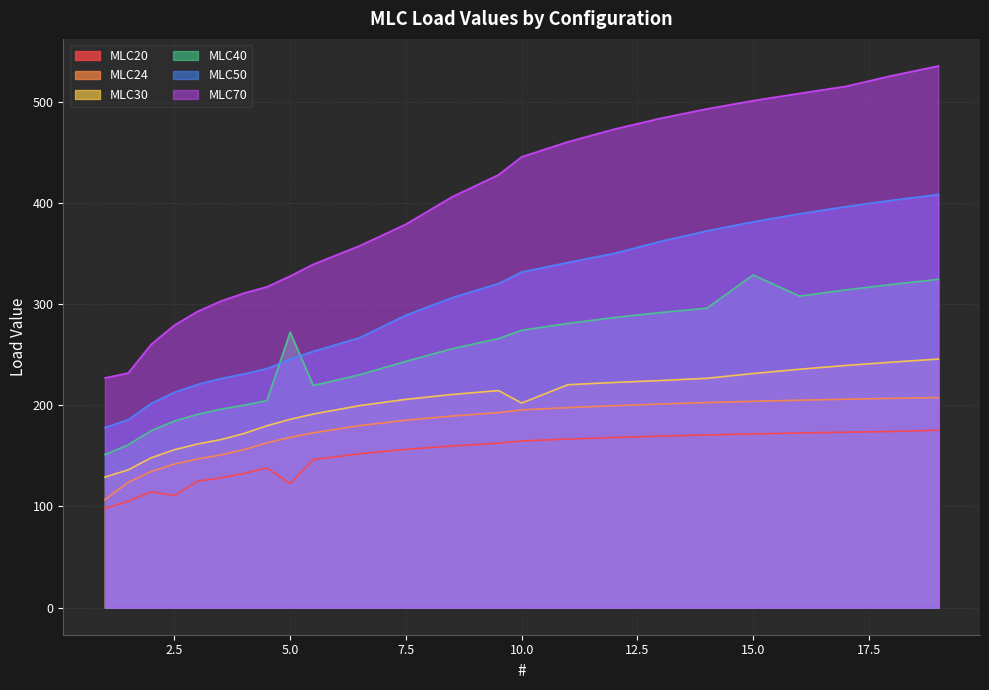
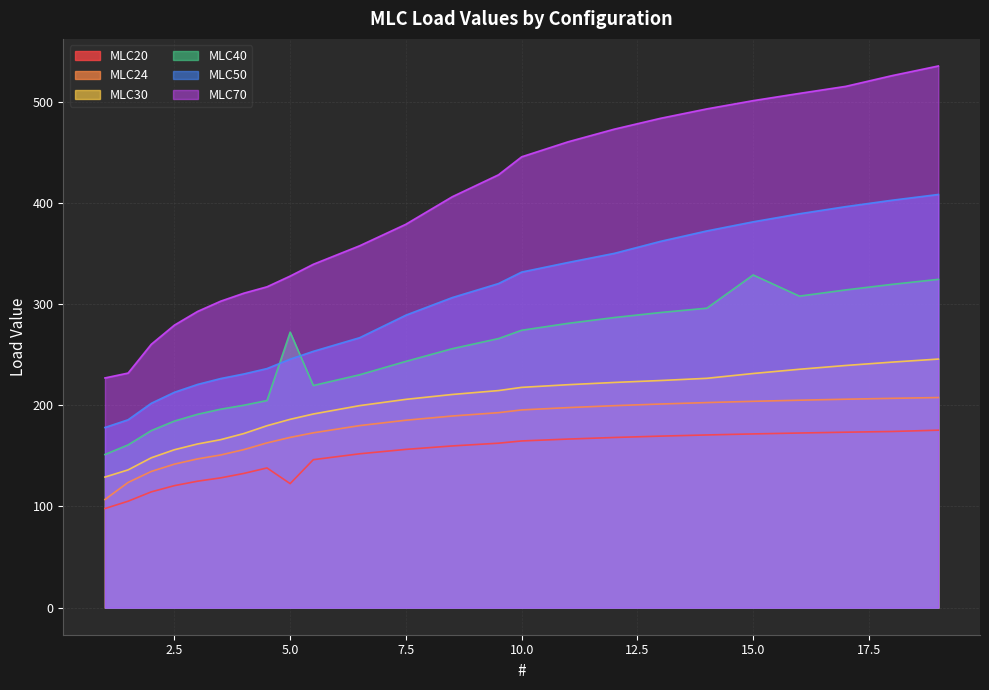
  {
    "MLC20": {
-     "2.5": 111,
+     "2.5": 121,
      "5.0": 123,
      "7.5": 156,
      "10.0": 165,
      "15.0": 172
    },
    "MLC24": {
      "2.5": 142,
      "5.0": 168,
      "7.5": 185,
      "10.0": 195,
      "15.0": 204
    },
    "MLC30": {
      "2.5": 156,
      "5.0": 186,
      "7.5": 206,
-     "10.0": 202,
+     "10.0": 218,
      "15.0": 231
    },
    "MLC40": {
      "2.5": 184,
      "5.0": 272,
      "7.5": 243,
      "10.0": 274,
      "15.0": 329
    },
    "MLC50": {
      "2.5": 213,
      "5.0": 245,
      "7.5": 289,
      "10.0": 331,
      "15.0": 381
    },
    "MLC70": {
      "2.5": 279,
      "5.0": 328,
      "7.5": 379,
      "10.0": 445,
      "15.0": 501
    }
  }
